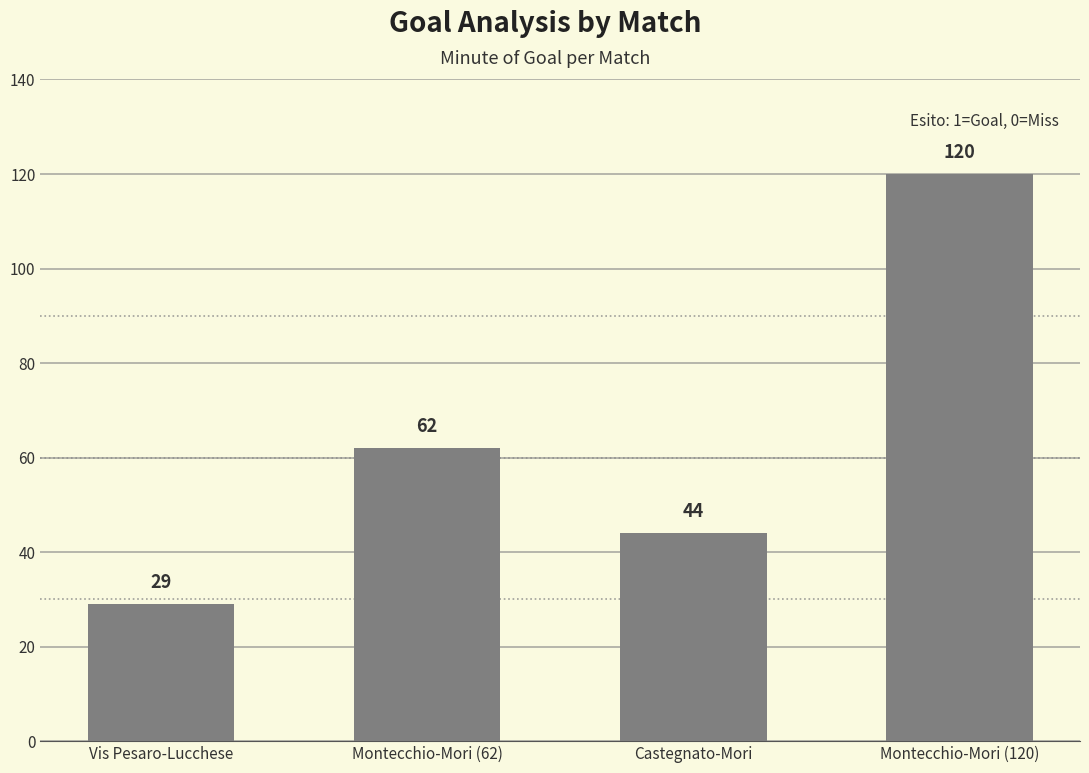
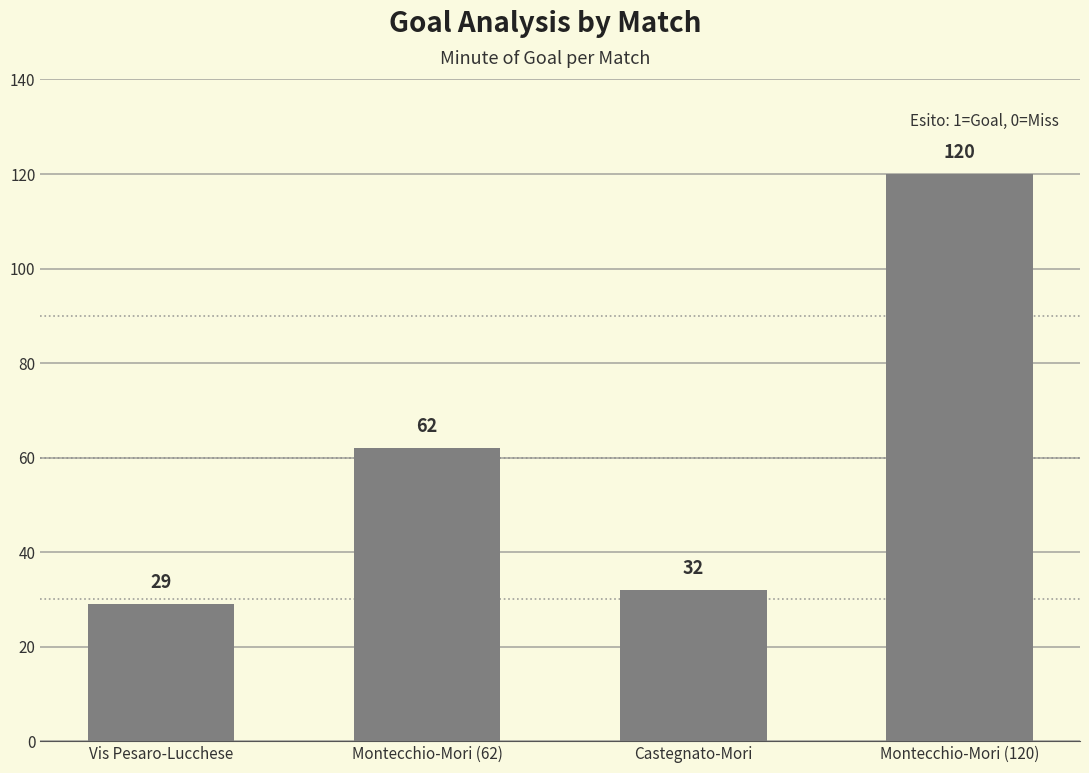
  {
    "Vis Pesaro-Lucchese": 29,
    "Montecchio-Mori (62)": 62,
-   "Castegnato-Mori": 44,
+   "Castegnato-Mori": 32,
    "Montecchio-Mori (120)": 120
  }
